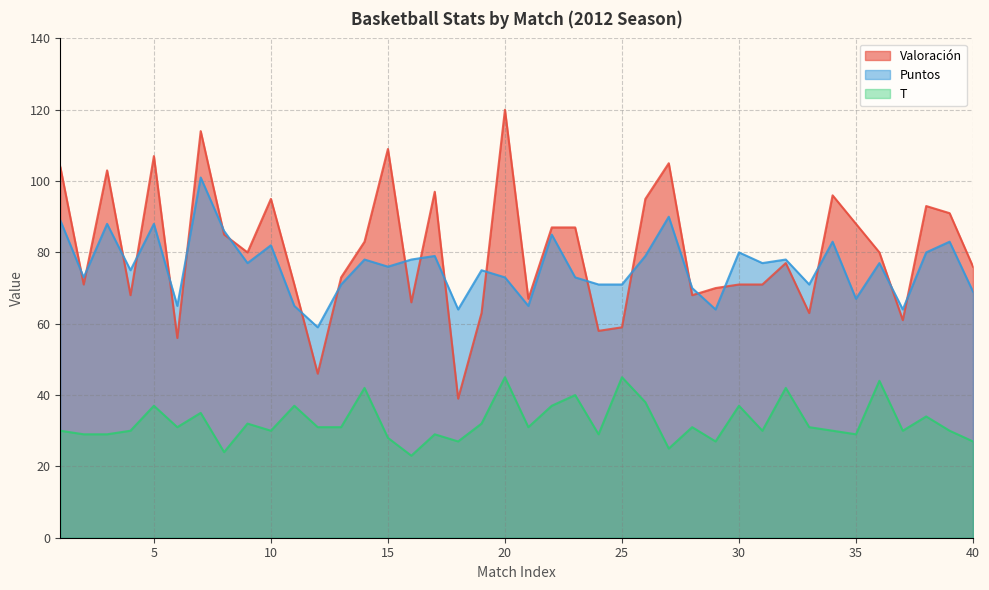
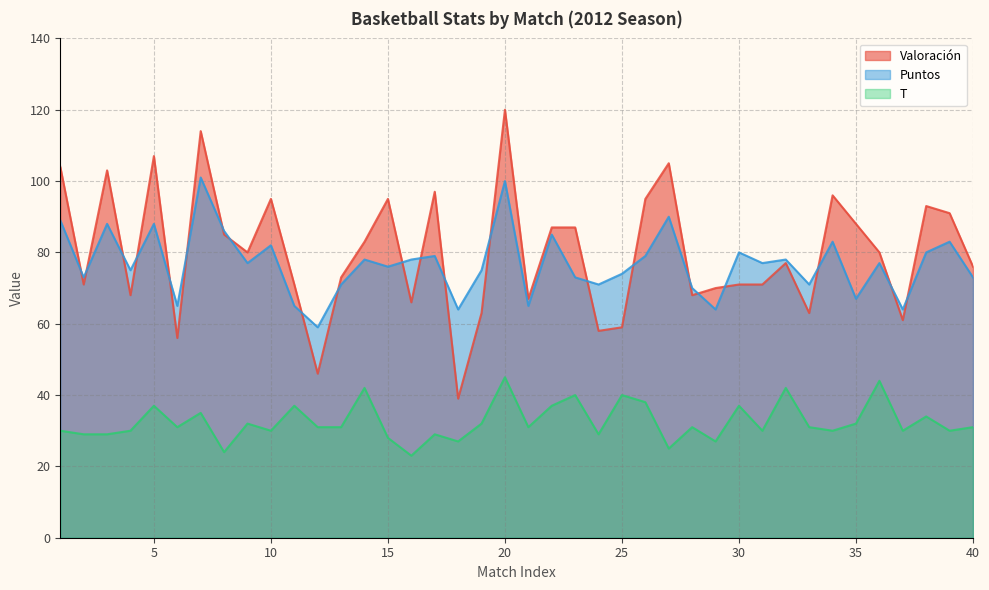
  {
    "Valoración": {
      "5": 107,
      "10": 95,
-     "15": 109,
+     "15": 95,
      "20": 120,
      "25": 59,
      "30": 71,
      "35": 88,
      "40": 76
    },
    "Puntos": {
      "5": 88,
      "10": 82,
      "15": 76,
-     "20": 73,
-     "25": 71,
+     "20": 100,
+     "25": 74,
      "30": 80,
      "35": 67,
-     "40": 69
+     "40": 73
    },
    "T": {
      "5": 37,
      "10": 30,
      "15": 28,
      "20": 45,
-     "25": 45,
+     "25": 40,
      "30": 37,
-     "35": 29,
-     "40": 27
+     "35": 32,
+     "40": 31
    }
  }
